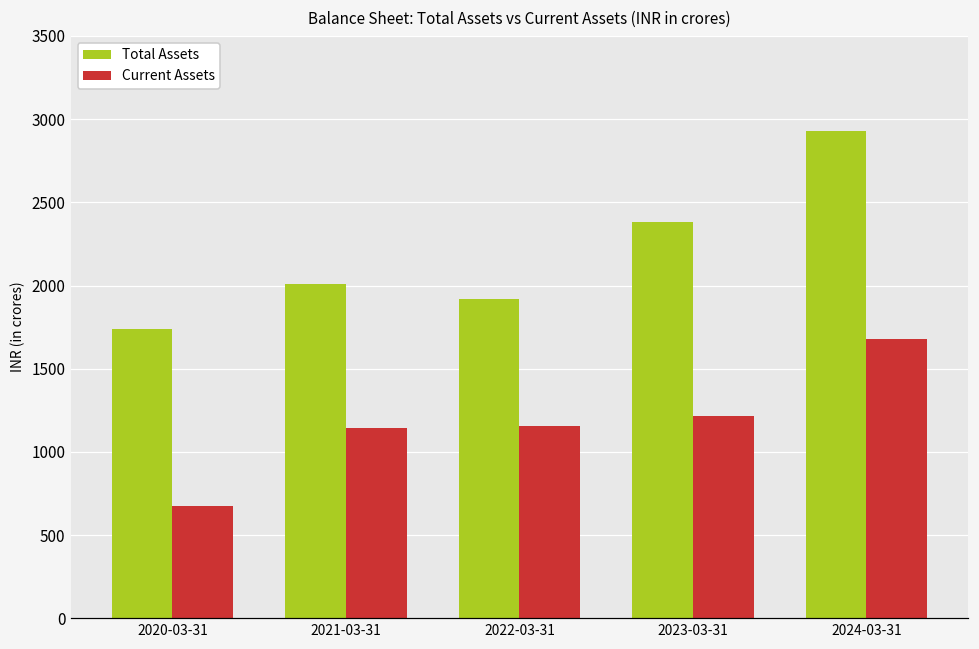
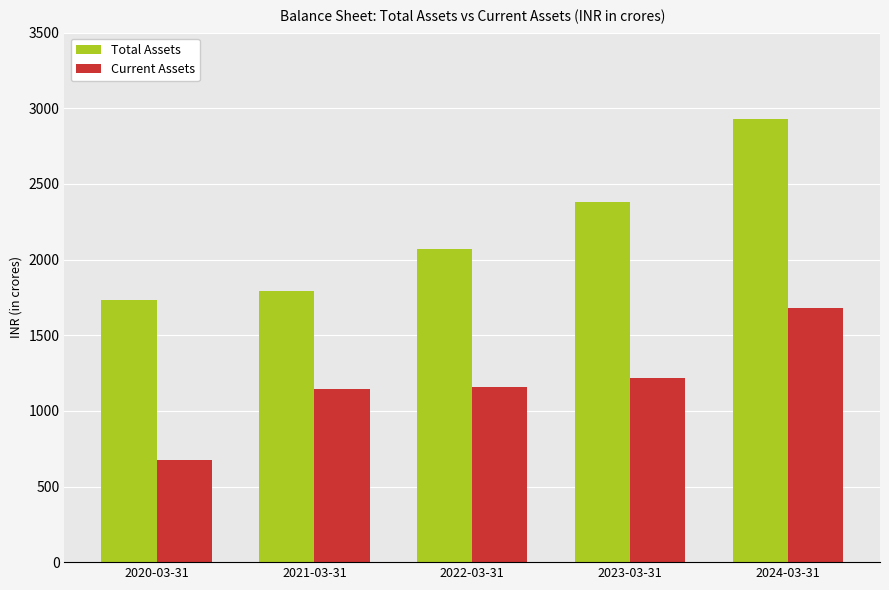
  {
    "Total Assets": {
      "2020-03-31": 1740,
-     "2021-03-31": 2010,
-     "2022-03-31": 1920,
+     "2021-03-31": 1790,
+     "2022-03-31": 2070,
      "2023-03-31": 2380,
      "2024-03-31": 2930
    },
    "Current Assets": {
      "2020-03-31": 680,
      "2021-03-31": 1140,
      "2022-03-31": 1160,
      "2023-03-31": 1220,
      "2024-03-31": 1680
    }
  }
